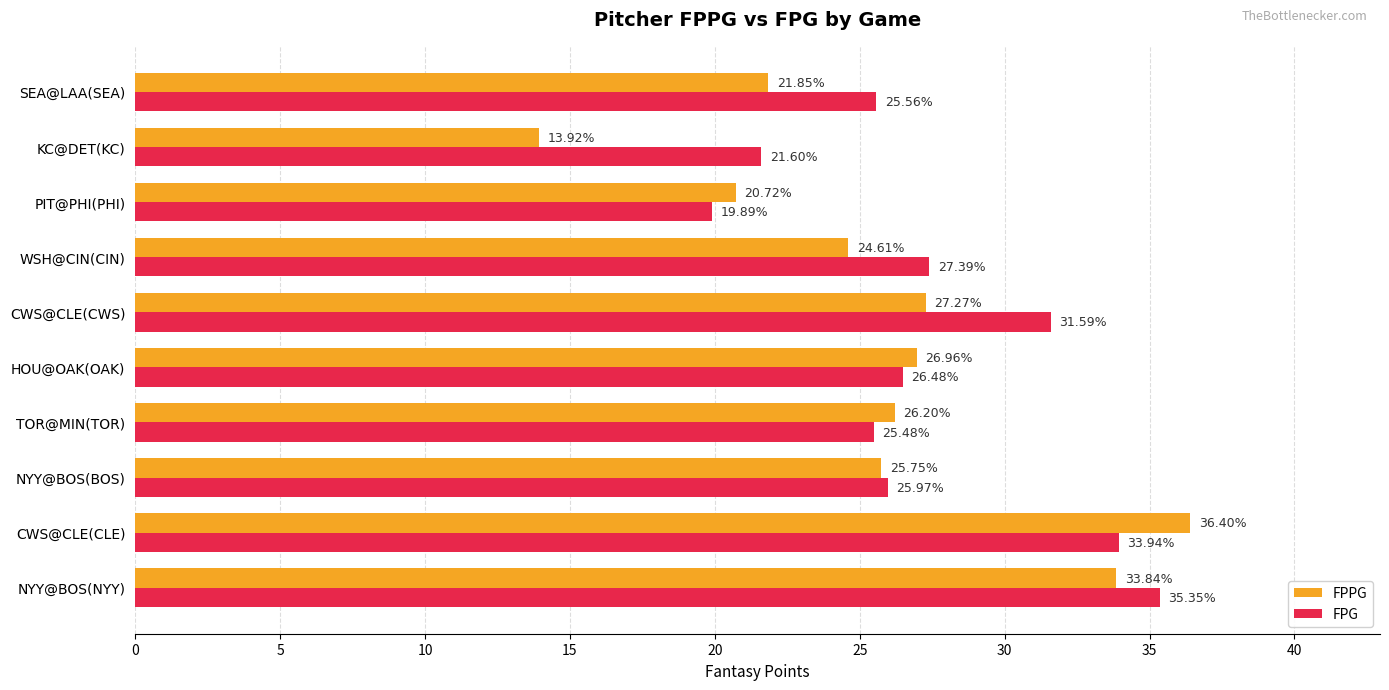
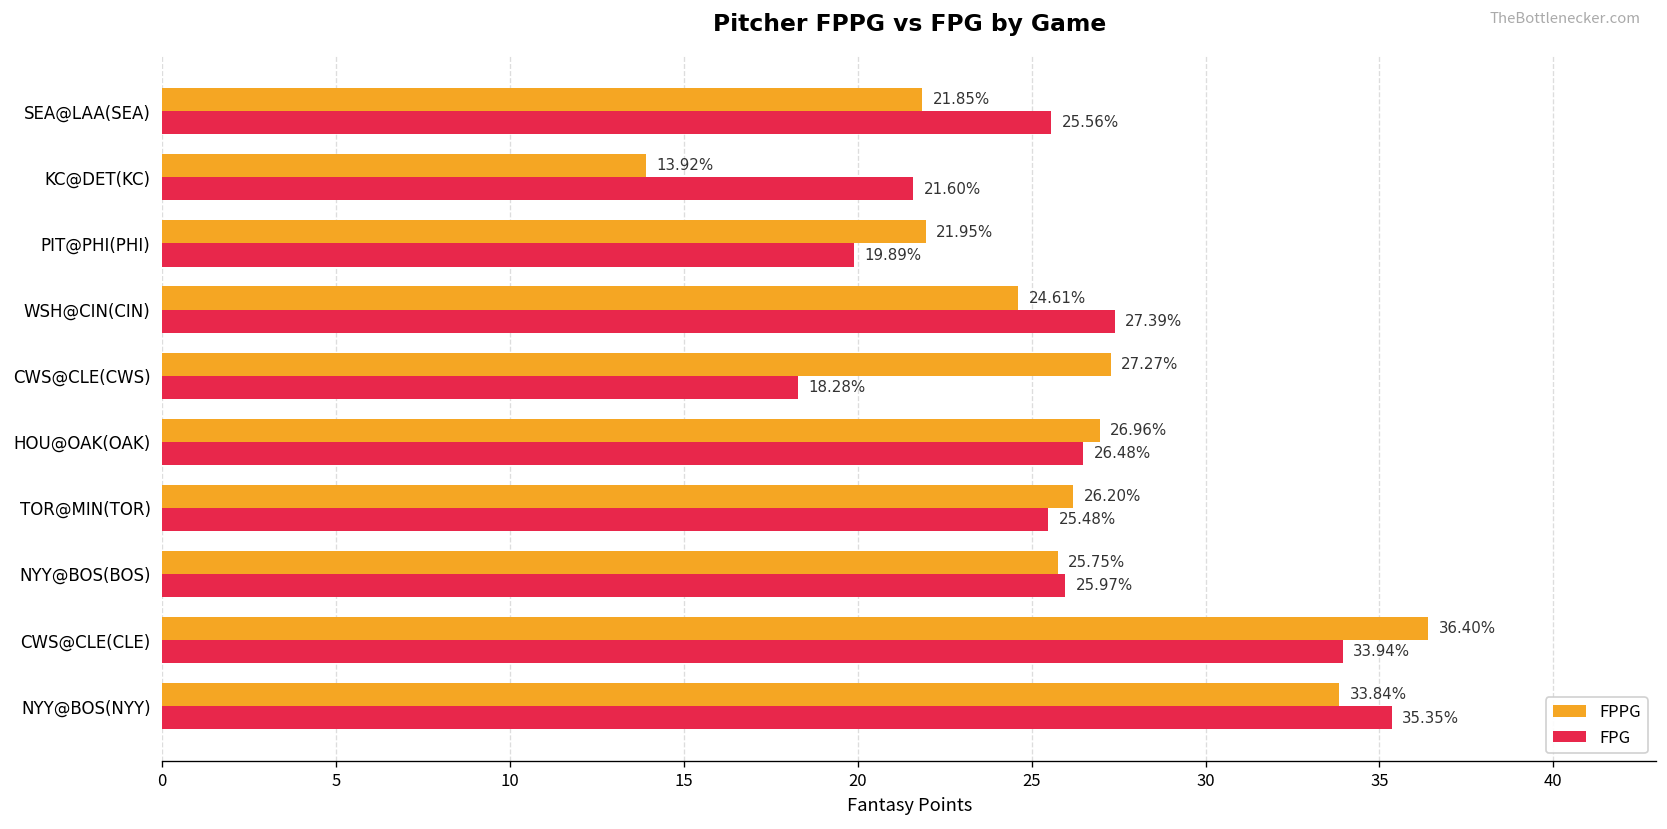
  {
    "FPPG": {
      "SEA@LAA(SEA)": "21.85%",
      "KC@DET(KC)": "13.92%",
-     "PIT@PHI(PHI)": "20.72%",
+     "PIT@PHI(PHI)": "21.95%",
      "WSH@CIN(CIN)": "24.61%",
      "CWS@CLE(CWS)": "27.27%",
      "HOU@OAK(OAK)": "26.96%",
      "TOR@MIN(TOR)": "26.20%",
      "NYY@BOS(BOS)": "25.75%",
      "CWS@CLE(CLE)": "36.40%",
      "NYY@BOS(NYY)": "33.84%"
    },
    "FPG": {
      "SEA@LAA(SEA)": "25.56%",
      "KC@DET(KC)": "21.60%",
      "PIT@PHI(PHI)": "19.89%",
      "WSH@CIN(CIN)": "27.39%",
-     "CWS@CLE(CWS)": "31.59%",
+     "CWS@CLE(CWS)": "18.28%",
      "HOU@OAK(OAK)": "26.48%",
      "TOR@MIN(TOR)": "25.48%",
      "NYY@BOS(BOS)": "25.97%",
      "CWS@CLE(CLE)": "33.94%",
      "NYY@BOS(NYY)": "35.35%"
    }
  }
